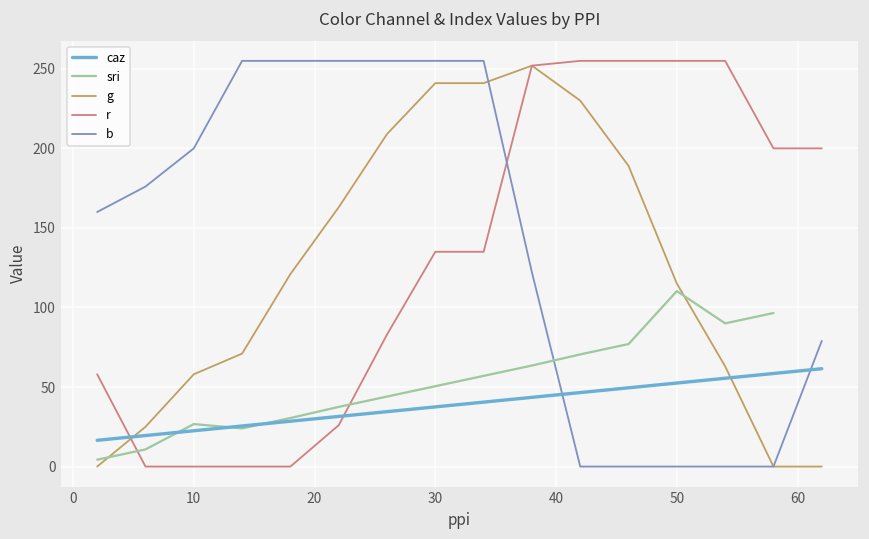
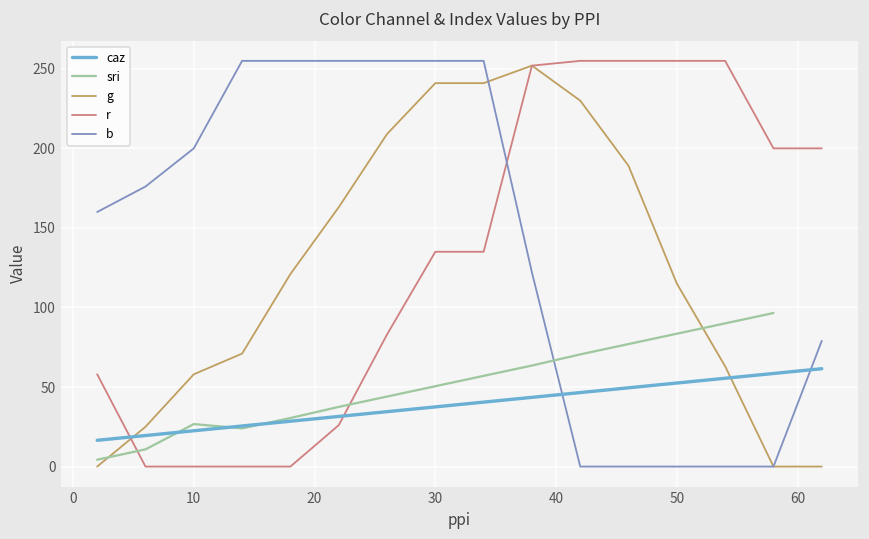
  {
    "sri": {
      "10": 27,
      "30": 51,
-     "50": 110
+     "50": 84
    }
  }
